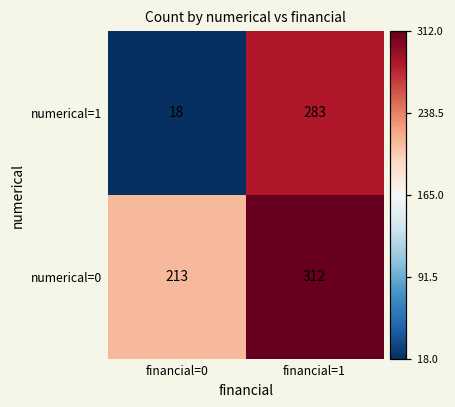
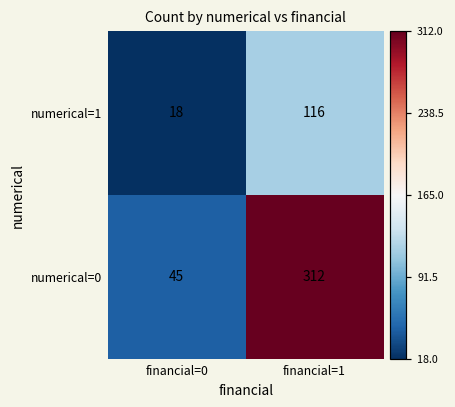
  {
    "numerical=1": {
      "financial=0": 18,
-     "financial=1": 283
+     "financial=1": 116
    },
    "numerical=0": {
-     "financial=0": 213,
+     "financial=0": 45,
      "financial=1": 312
    }
  }
